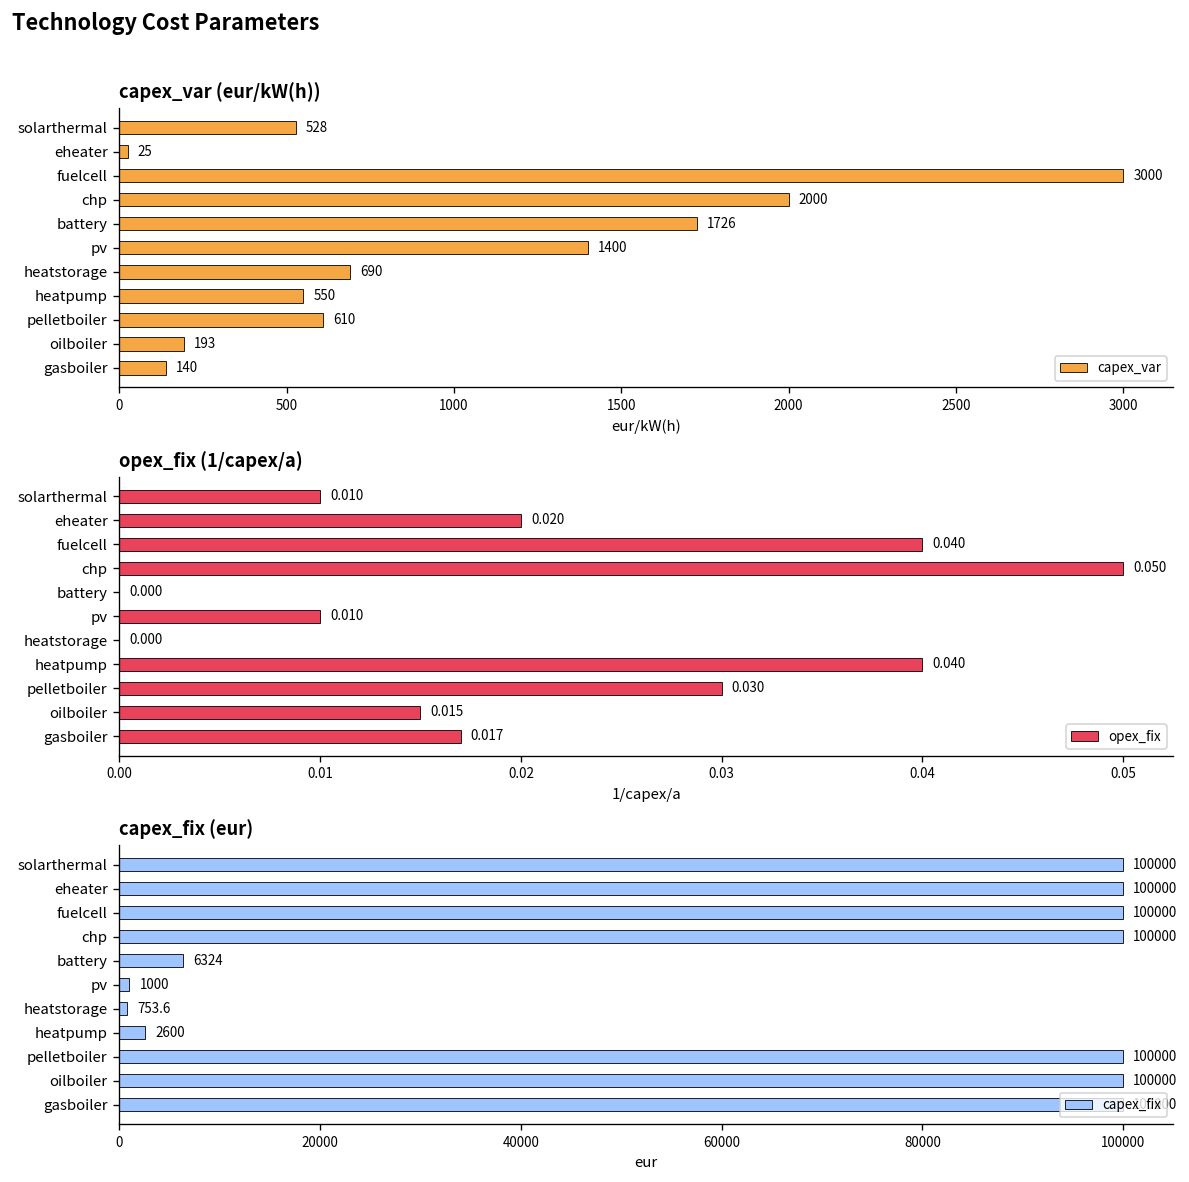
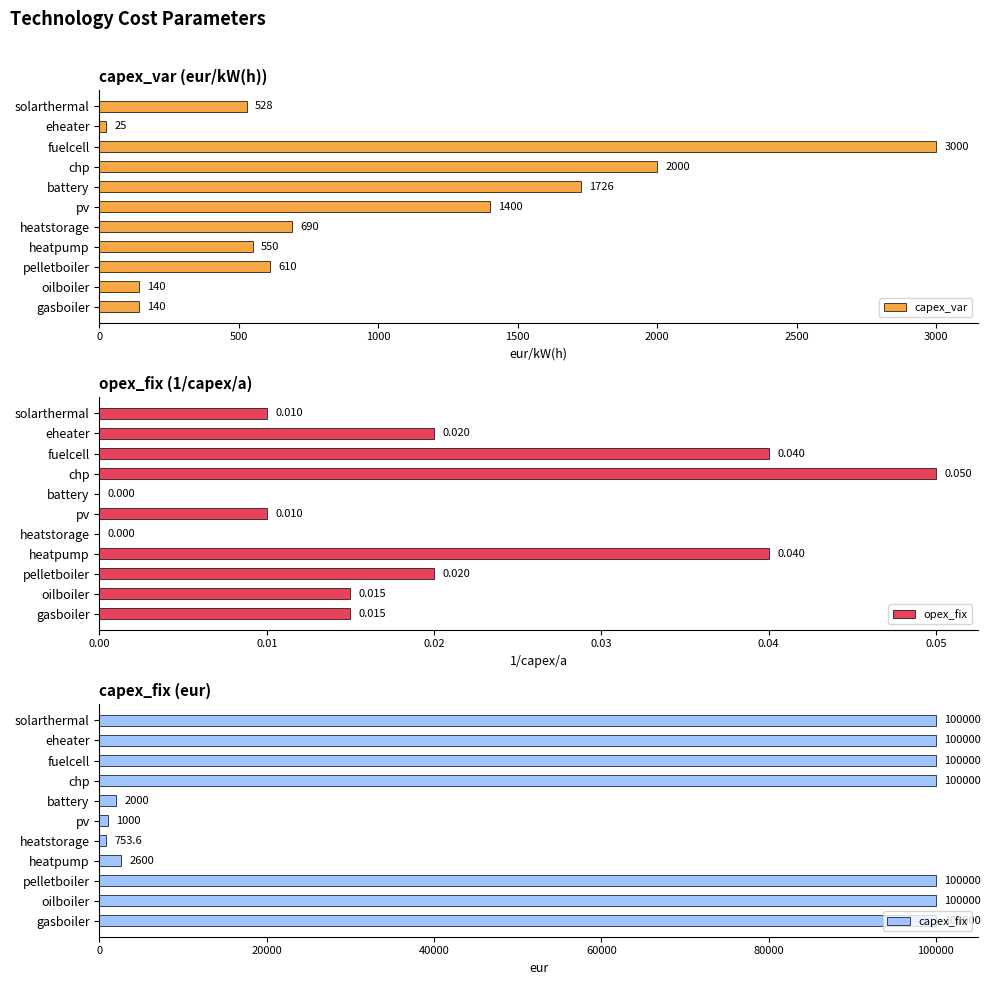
  {
    "capex_var (eur/kW(h))": {
      "solarthermal": 528,
      "eheater": 25,
      "fuelcell": 3000,
      "chp": 2000,
      "battery": 1726,
      "pv": 1400,
      "heatstorage": 690,
      "heatpump": 550,
      "pelletboiler": 610,
-     "oilboiler": 193,
+     "oilboiler": 140,
      "gasboiler": 140
    },
    "opex_fix (1/capex/a)": {
      "solarthermal": 0.010,
      "eheater": 0.020,
      "fuelcell": 0.040,
      "chp": 0.050,
      "battery": 0.000,
      "pv": 0.010,
      "heatstorage": 0.000,
      "heatpump": 0.040,
-     "pelletboiler": 0.030,
+     "pelletboiler": 0.020,
      "oilboiler": 0.015,
-     "gasboiler": 0.017
+     "gasboiler": 0.015
    },
    "capex_fix (eur)": {
      "solarthermal": 100000,
      "eheater": 100000,
      "fuelcell": 100000,
      "chp": 100000,
-     "battery": 6324,
+     "battery": 2000,
      "pv": 1000,
      "heatstorage": 753.6,
      "heatpump": 2600,
      "pelletboiler": 100000,
      "oilboiler": 100000
    }
  }
